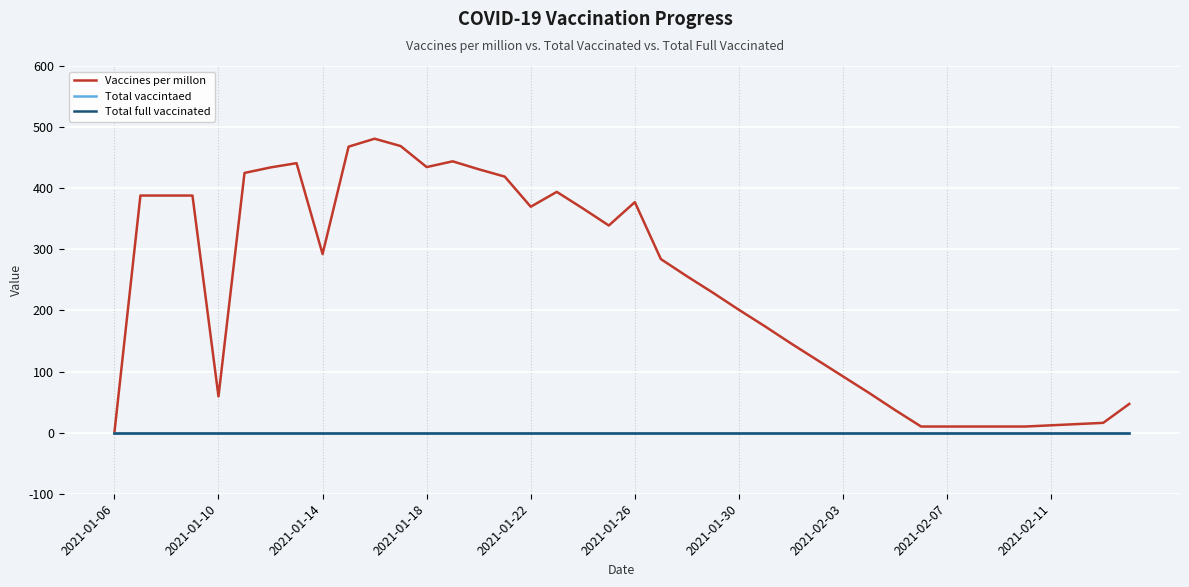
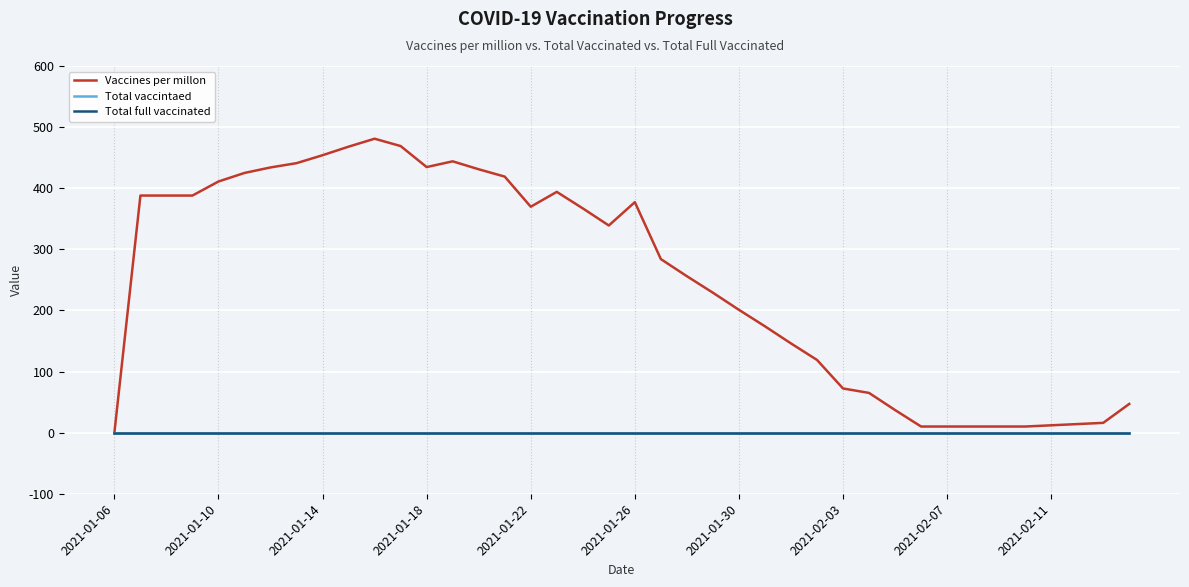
  {
    "Vaccines per millon": {
-     "2021-01-10": 60,
-     "2021-01-14": 290,
+     "2021-01-10": 410,
+     "2021-01-14": 450,
      "2021-01-18": 430,
      "2021-01-22": 370,
      "2021-01-26": 380,
      "2021-01-30": 200,
-     "2021-02-03": 90,
+     "2021-02-03": 70,
      "2021-02-07": 10,
      "2021-02-11": 10
    },
    "Total full vaccinated": {
      "2021-01-10": 0,
      "2021-01-14": 0,
      "2021-01-18": 0,
      "2021-01-22": 0,
      "2021-01-26": 0,
      "2021-01-30": 0,
      "2021-02-03": 0,
      "2021-02-07": 0,
      "2021-02-11": 0
    }
  }
